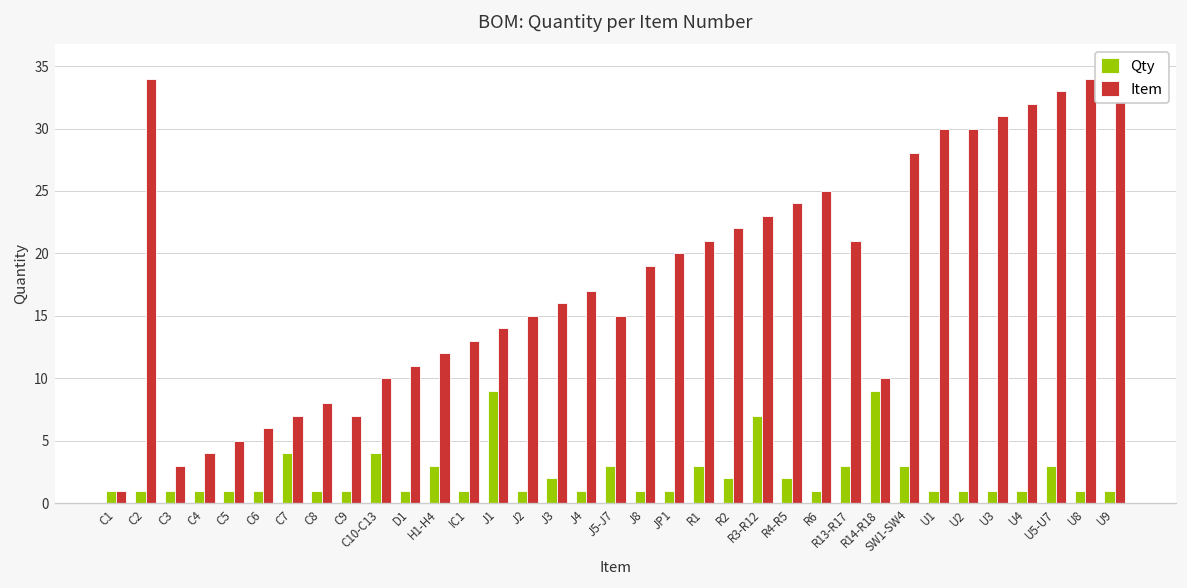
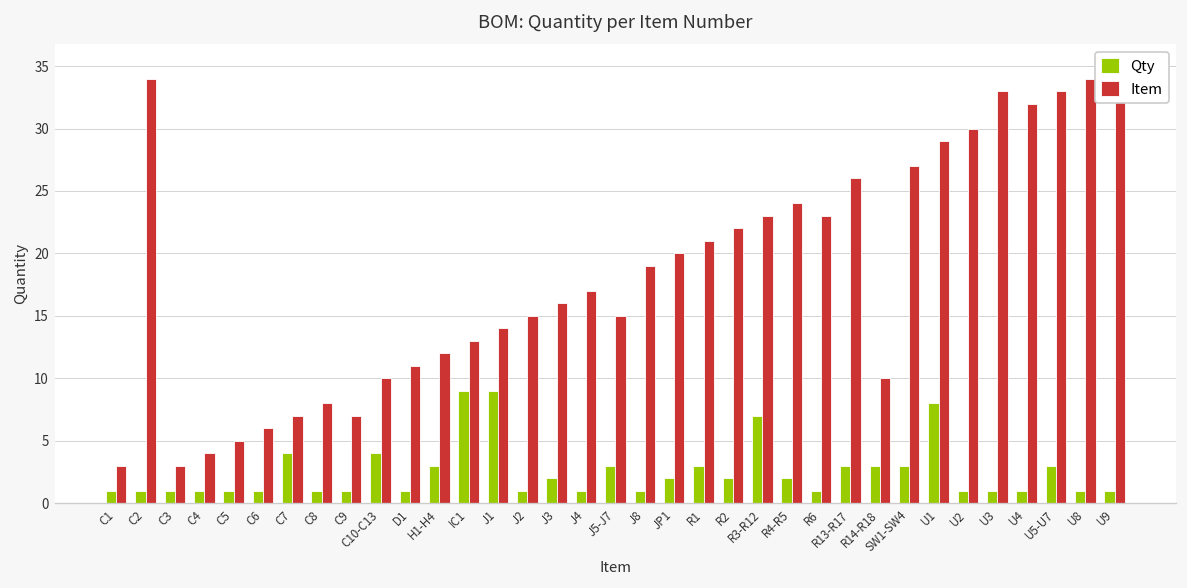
  {
    "Qty": {
      "C1": 1,
      "C2": 1,
      "C3": 1,
      "C4": 1,
      "C5": 1,
      "C6": 1,
      "C7": 4,
      "C8": 1,
      "C9": 1,
      "C10-C13": 4,
      "D1": 1,
      "H1-H4": 3,
-     "IC1": 1,
+     "IC1": 9,
      "J1": 9,
      "J2": 1,
      "J3": 2,
      "J4": 1,
      "J5-J7": 3,
      "J8": 1,
-     "JP1": 1,
+     "JP1": 2,
      "R1": 3,
      "R2": 2,
      "R3-R12": 7,
      "R4-R5": 2,
      "R6": 1,
      "R13-R17": 3,
-     "R14-R18": 9,
+     "R14-R18": 3,
      "SW1-SW4": 3,
-     "U1": 1,
+     "U1": 8,
      "U2": 1,
      "U3": 1,
      "U4": 1,
      "U5-U7": 3,
      "U8": 1,
      "U9": 1
    },
    "Item": {
-     "C1": 1,
+     "C1": 3,
      "C2": 34,
      "C3": 3,
      "C4": 4,
      "C5": 5,
      "C6": 6,
      "C7": 7,
      "C8": 8,
      "C9": 7,
      "C10-C13": 10,
      "D1": 11,
      "H1-H4": 12,
      "IC1": 13,
      "J1": 14,
      "J2": 15,
      "J3": 16,
      "J4": 17,
      "J5-J7": 15,
      "J8": 19,
      "JP1": 20,
      "R1": 21,
      "R2": 22,
      "R3-R12": 23,
      "R4-R5": 24,
-     "R6": 25,
-     "R13-R17": 21,
+     "R6": 23,
+     "R13-R17": 26,
      "R14-R18": 10,
-     "SW1-SW4": 28,
-     "U1": 30,
+     "SW1-SW4": 27,
+     "U1": 29,
      "U2": 30,
-     "U3": 31,
+     "U3": 33,
      "U4": 32,
      "U5-U7": 33,
      "U8": 34
    }
  }
